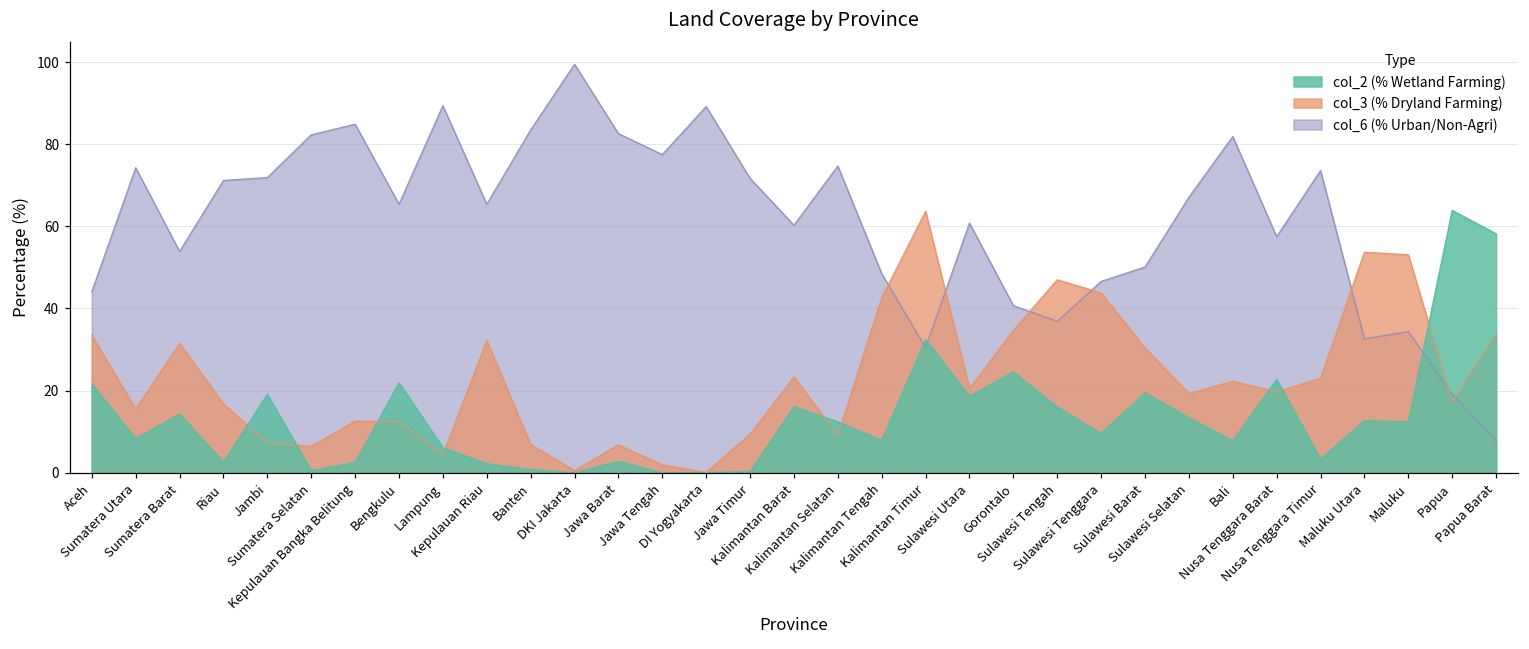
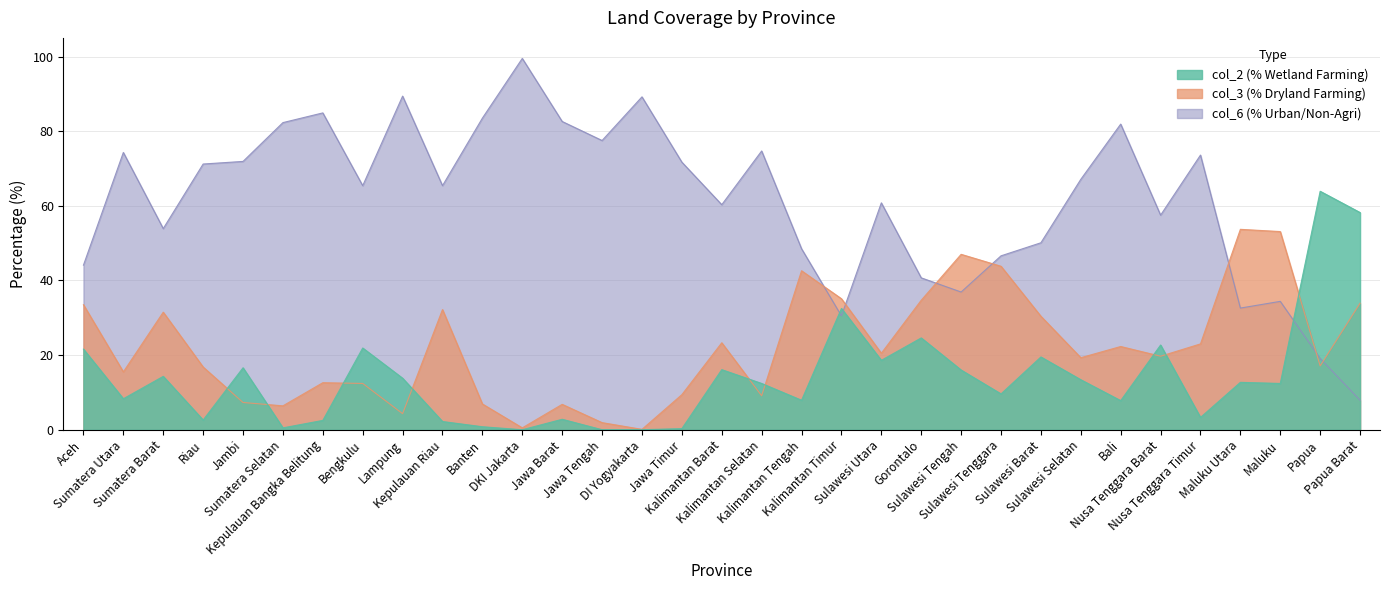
  {
    "col_3 (% Dryland Farming)": {
      "Aceh": 34,
      "Sumatera Utara": 16,
      "Sumatera Barat": 32,
      "Riau": 17,
      "Jambi": 7,
      "Sumatera Selatan": 6,
      "Kepulauan Bangka Belitung": 13,
      "Bengkulu": 12,
      "Lampung": 4,
      "Kepulauan Riau": 32,
      "Banten": 7,
      "Jawa Barat": 7,
      "Jawa Tengah": 2,
      "Jawa Timur": 9,
      "Kalimantan Barat": 23,
      "Kalimantan Selatan": 9,
      "Kalimantan Tengah": 43,
-     "Kalimantan Timur": 64,
+     "Kalimantan Timur": 35,
      "Sulawesi Utara": 21,
      "Gorontalo": 35,
      "Sulawesi Tengah": 47,
      "Sulawesi Tenggara": 44,
      "Sulawesi Barat": 30,
      "Sulawesi Selatan": 19,
      "Bali": 22,
      "Nusa Tenggara Barat": 20,
      "Nusa Tenggara Timur": 23,
      "Maluku Utara": 54,
      "Maluku": 53,
      "Papua": 17,
      "Papua Barat": 34
    },
    "col_2 (% Wetland Farming)": {
      "Aceh": 22,
      "Sumatera Utara": 8,
      "Sumatera Barat": 14,
      "Riau": 3,
-     "Jambi": 19,
+     "Jambi": 17,
      "Sumatera Selatan": 1,
      "Kepulauan Bangka Belitung": 3,
      "Bengkulu": 22,
-     "Lampung": 6,
+     "Lampung": 14,
      "Kepulauan Riau": 2,
      "Banten": 1,
      "Jawa Barat": 3,
      "Jawa Tengah": 0,
      "Jawa Timur": 0,
      "Kalimantan Barat": 16,
      "Kalimantan Selatan": 12,
      "Kalimantan Tengah": 8,
      "Kalimantan Timur": 33,
      "Sulawesi Utara": 19,
      "Gorontalo": 25,
      "Sulawesi Tengah": 16,
      "Sulawesi Tenggara": 10,
      "Sulawesi Barat": 20,
      "Sulawesi Selatan": 13,
      "Bali": 8,
      "Nusa Tenggara Barat": 23,
      "Nusa Tenggara Timur": 3,
      "Maluku Utara": 13,
      "Maluku": 12,
      "Papua": 64,
      "Papua Barat": 58
    }
  }
